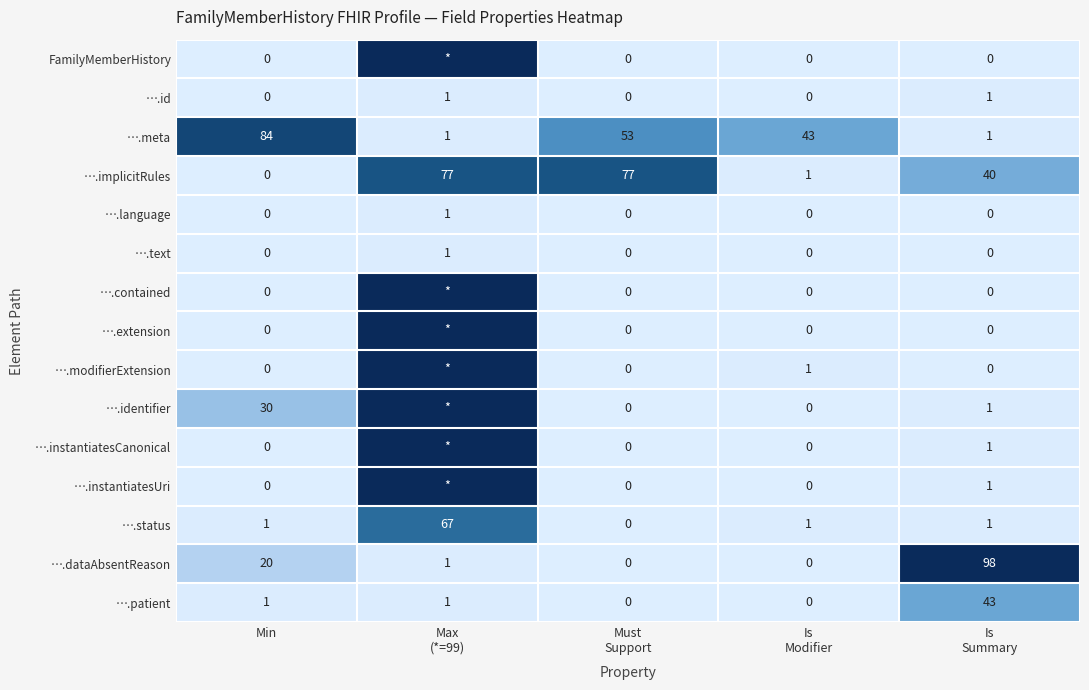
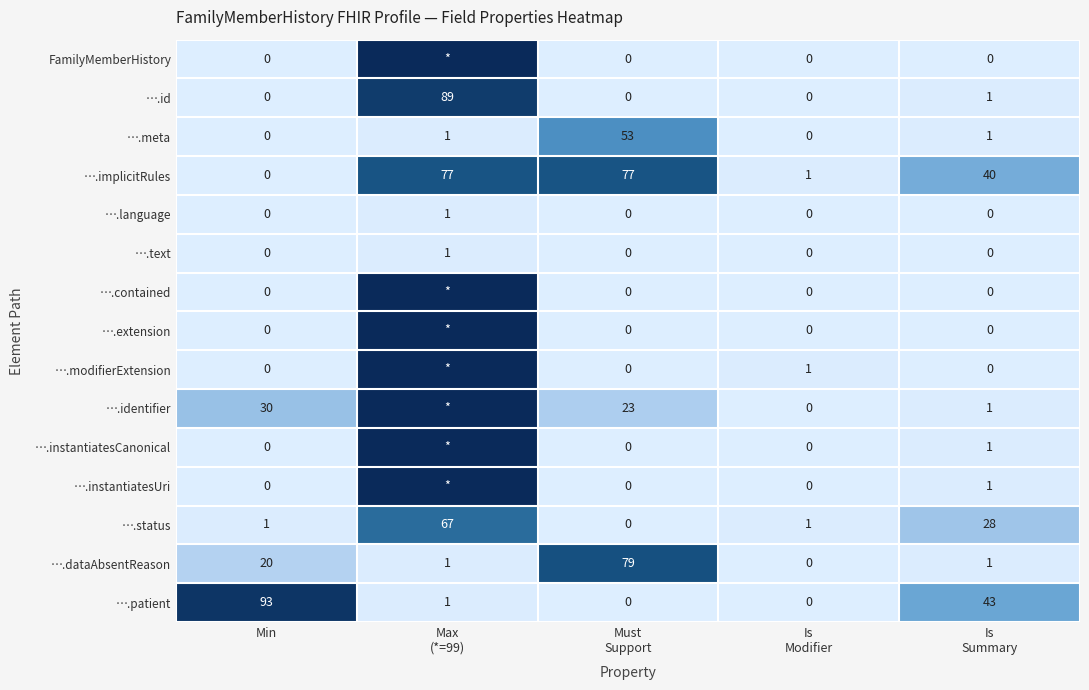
  {
    "FamilyMemberHistory": {
      "Min": 0,
      "Must Support": 0,
      "Is Modifier": 0,
      "Is Summary": 0
    },
    "….id": {
      "Min": 0,
-     "Max (*=99)": 1,
+     "Max (*=99)": 89,
      "Must Support": 0,
      "Is Modifier": 0,
      "Is Summary": 1
    },
    "….meta": {
-     "Min": 84,
+     "Min": 0,
      "Max (*=99)": 1,
      "Must Support": 53,
-     "Is Modifier": 43,
+     "Is Modifier": 0,
      "Is Summary": 1
    },
    "….implicitRules": {
      "Min": 0,
      "Max (*=99)": 77,
      "Must Support": 77,
      "Is Modifier": 1,
      "Is Summary": 40
    },
    "….language": {
      "Min": 0,
      "Max (*=99)": 1,
      "Must Support": 0,
      "Is Modifier": 0,
      "Is Summary": 0
    },
    "….text": {
      "Min": 0,
      "Max (*=99)": 1,
      "Must Support": 0,
      "Is Modifier": 0,
      "Is Summary": 0
    },
    "….contained": {
      "Min": 0,
      "Must Support": 0,
      "Is Modifier": 0,
      "Is Summary": 0
    },
    "….extension": {
      "Min": 0,
      "Must Support": 0,
      "Is Modifier": 0,
      "Is Summary": 0
    },
    "….modifierExtension": {
      "Min": 0,
      "Must Support": 0,
      "Is Modifier": 1,
      "Is Summary": 0
    },
    "….identifier": {
      "Min": 30,
-     "Must Support": 0,
+     "Must Support": 23,
      "Is Modifier": 0,
      "Is Summary": 1
    },
    "….instantiatesCanonical": {
      "Min": 0,
      "Must Support": 0,
      "Is Modifier": 0,
      "Is Summary": 1
    },
    "….instantiatesUri": {
      "Min": 0,
      "Must Support": 0,
      "Is Modifier": 0,
      "Is Summary": 1
    },
    "….status": {
      "Min": 1,
      "Max (*=99)": 67,
      "Must Support": 0,
      "Is Modifier": 1,
-     "Is Summary": 1
+     "Is Summary": 28
    },
    "….dataAbsentReason": {
      "Min": 20,
      "Max (*=99)": 1,
-     "Must Support": 0,
+     "Must Support": 79,
      "Is Modifier": 0,
-     "Is Summary": 98
+     "Is Summary": 1
    },
    "….patient": {
-     "Min": 1,
+     "Min": 93,
      "Max (*=99)": 1,
      "Must Support": 0,
      "Is Modifier": 0,
      "Is Summary": 43
    }
  }
